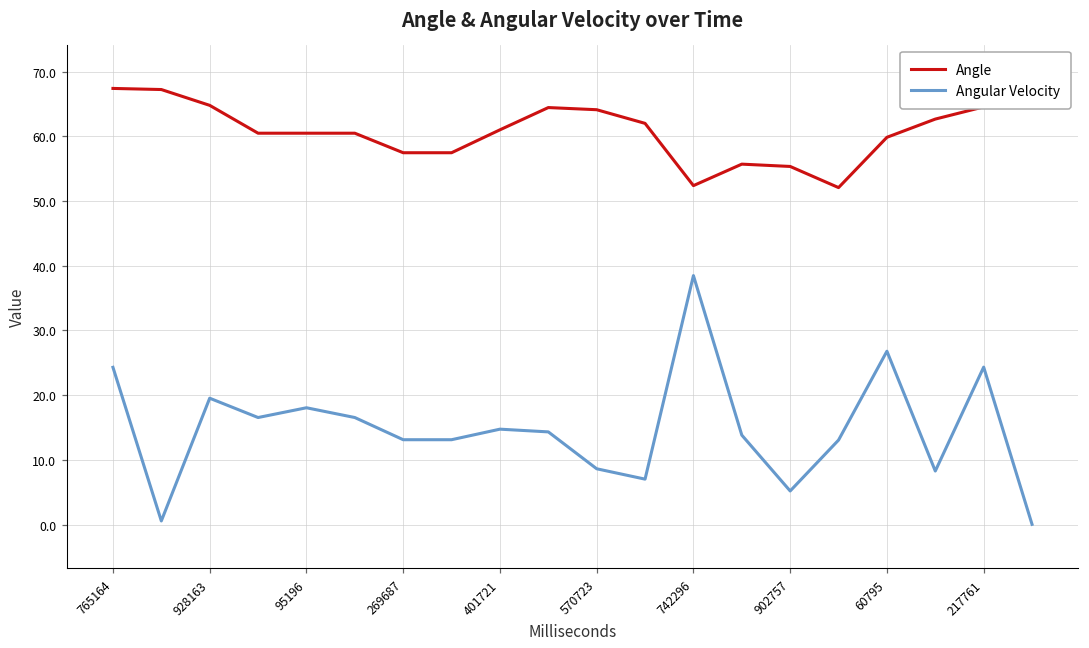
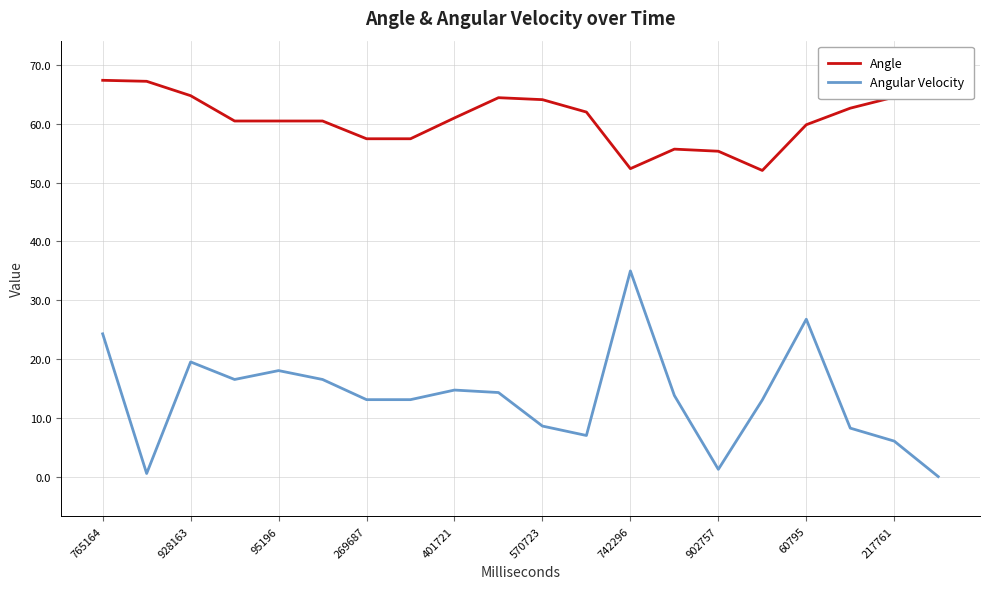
  {
    "Angle": {
      "765164": 67,
      "928163": 65,
      "95196": 60,
      "269687": 57,
      "401721": 61,
      "570723": 64,
      "742296": 52,
      "902757": 55,
      "60795": 60
    },
    "Angular Velocity": {
      "765164": 24,
      "928163": 20,
      "95196": 18,
      "269687": 13,
      "401721": 15,
      "570723": 9,
-     "742296": 38,
-     "902757": 5,
+     "742296": 35,
+     "902757": 1,
      "60795": 27,
-     "217761": 24
+     "217761": 6
    }
  }
